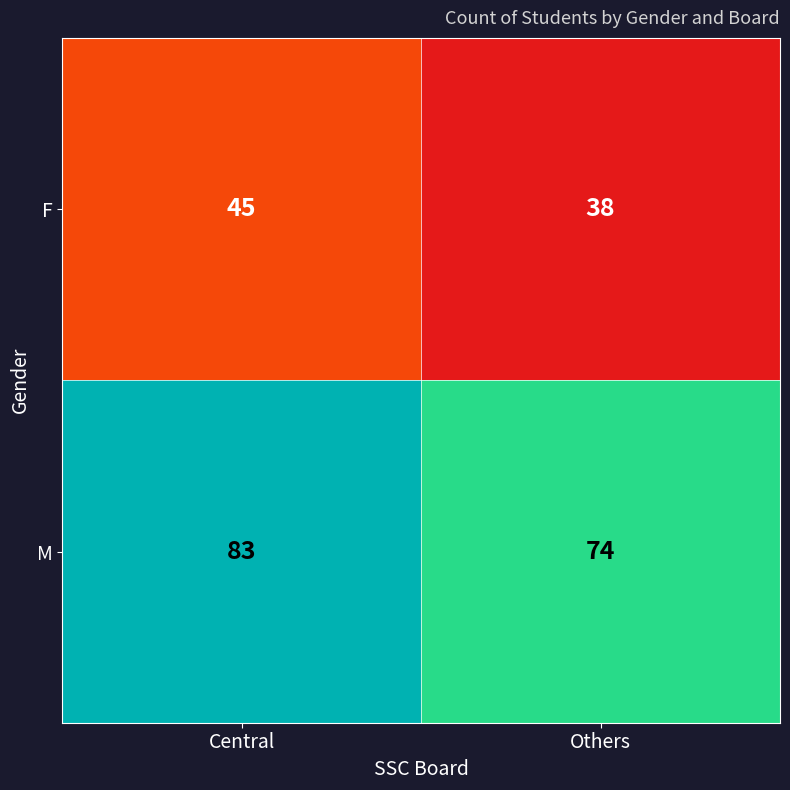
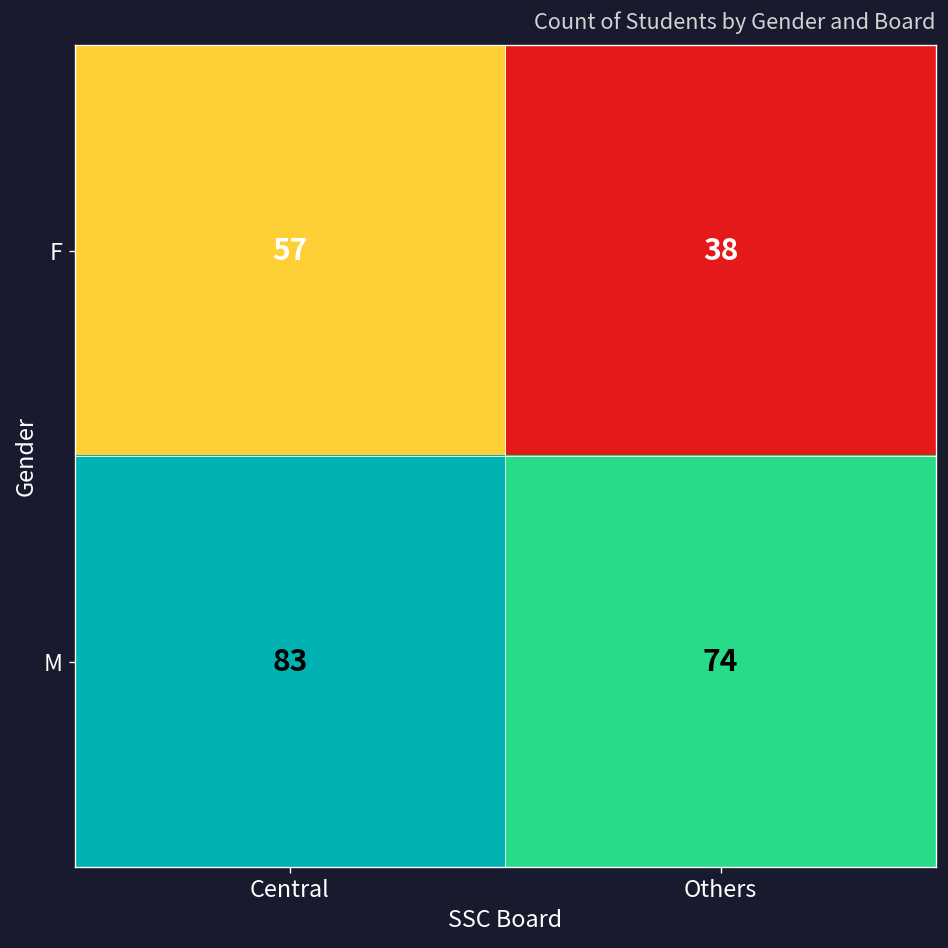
  {
    "F": {
-     "Central": 45,
+     "Central": 57,
      "Others": 38
    },
    "M": {
      "Central": 83,
      "Others": 74
    }
  }
